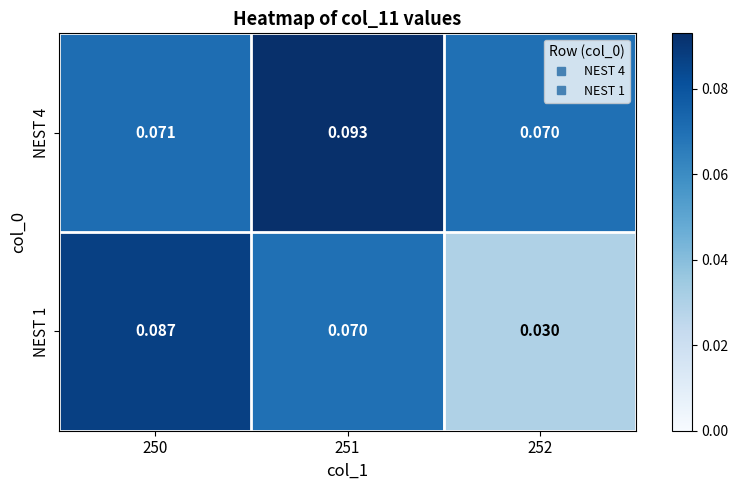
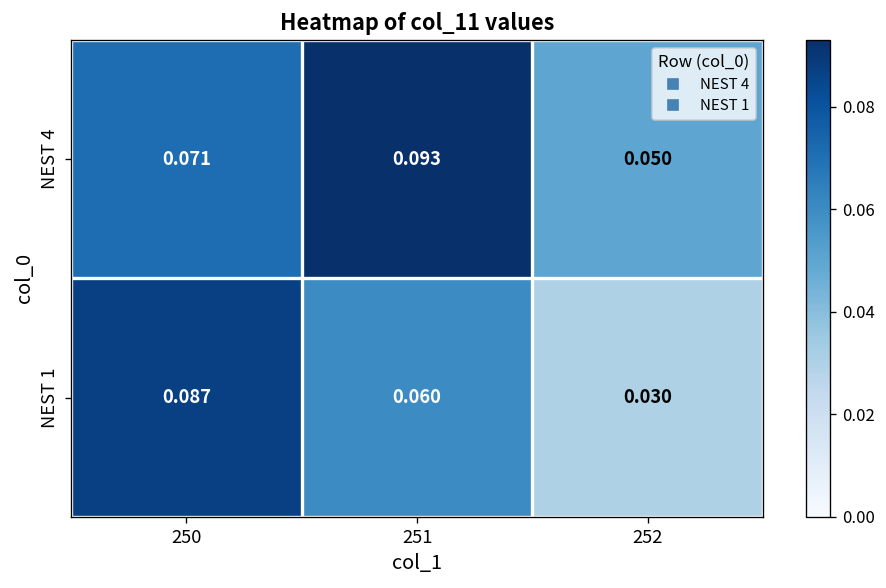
  {
    "NEST 4": {
      "250": 0.071,
      "251": 0.093,
-     "252": 0.070
+     "252": 0.050
    },
    "NEST 1": {
      "250": 0.087,
-     "251": 0.070,
+     "251": 0.060,
      "252": 0.030
    }
  }
